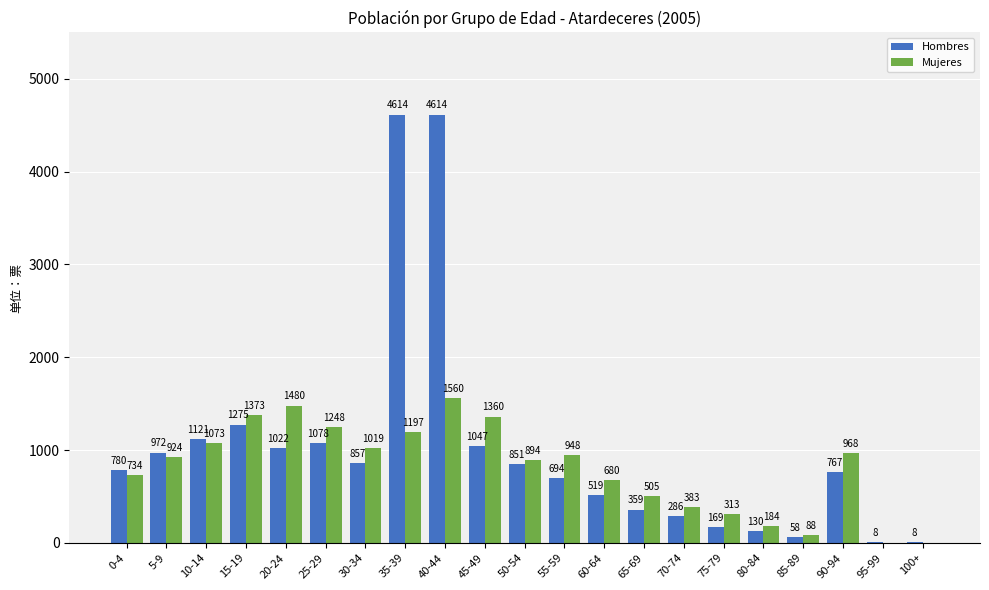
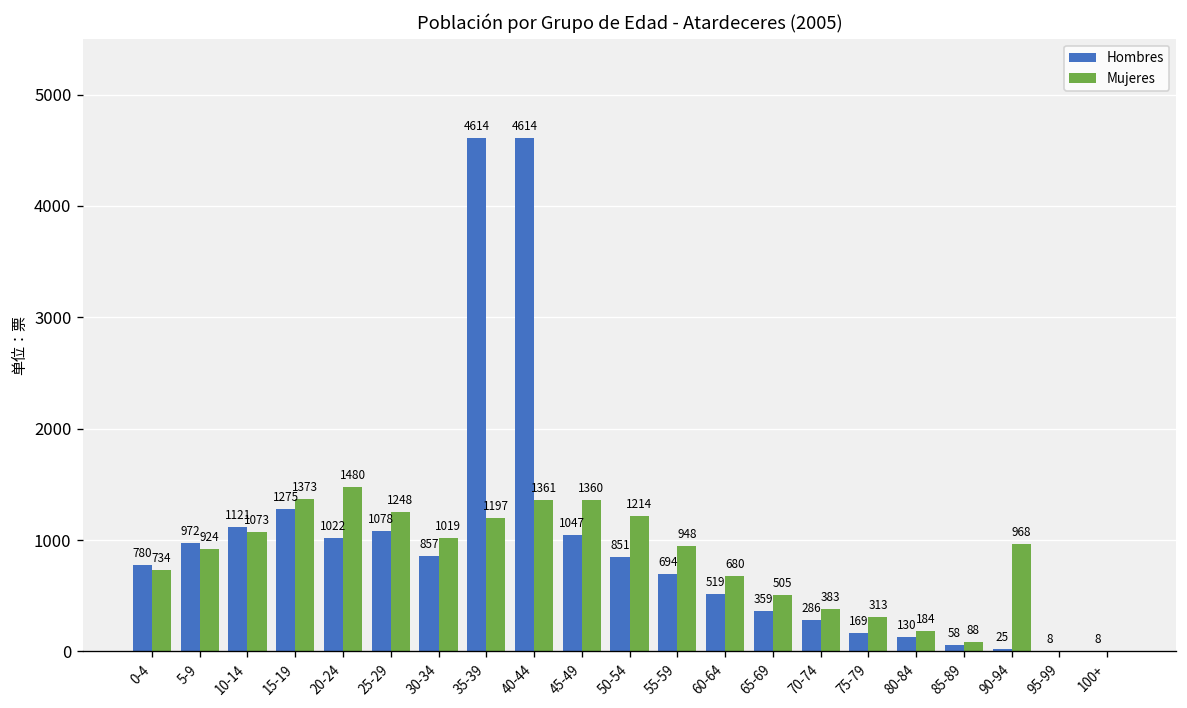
  {
    "Hombres": {
      "0-4": 780,
      "5-9": 972,
      "15-19": 1275,
      "20-24": 1022,
      "25-29": 1078,
      "30-34": 857,
      "35-39": 4614,
      "40-44": 4614,
      "45-49": 1047,
      "50-54": 851,
      "55-59": 694,
      "60-64": 519,
      "65-69": 359,
      "70-74": 286,
      "75-79": 169,
      "80-84": 130,
      "85-89": 58,
-     "90-94": 767,
+     "90-94": 25,
      "95-99": 8,
      "100+": 8
    },
    "Mujeres": {
      "0-4": 734,
      "5-9": 924,
      "15-19": 1373,
      "20-24": 1480,
      "25-29": 1248,
      "30-34": 1019,
      "35-39": 1197,
-     "40-44": 1560,
+     "40-44": 1361,
      "45-49": 1360,
-     "50-54": 894,
+     "50-54": 1214,
      "55-59": 948,
      "60-64": 680,
      "65-69": 505,
      "70-74": 383,
      "75-79": 313,
      "80-84": 184,
      "85-89": 88,
      "90-94": 968
    }
  }
